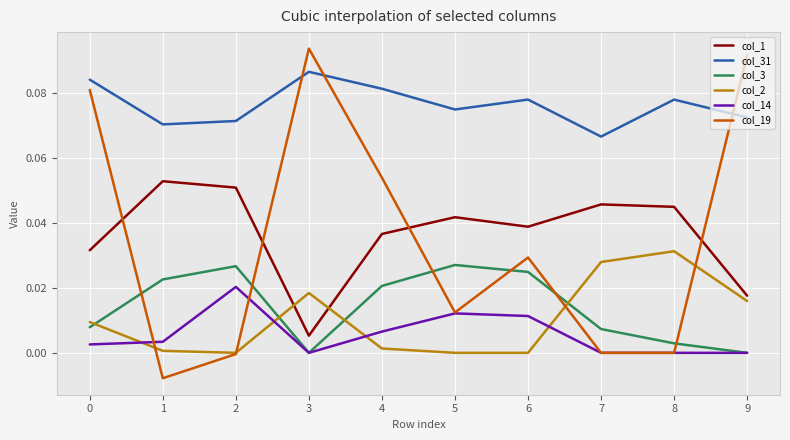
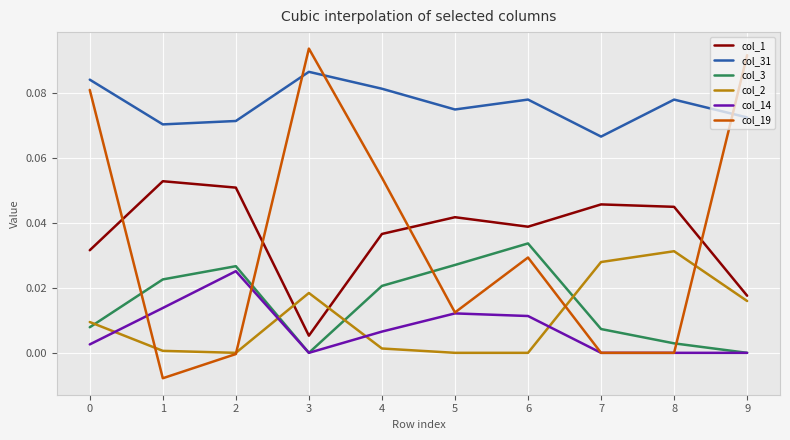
  {
    "col_1": {
      "0": 0.032,
      "1": 0.053,
      "2": 0.051,
      "3": 0.005,
      "4": 0.037,
      "5": 0.042,
      "6": 0.039,
      "7": 0.046,
      "8": 0.045,
      "9": 0.018
    },
    "col_31": {
      "0": 0.084,
      "1": 0.070,
      "2": 0.071,
      "3": 0.086,
      "4": 0.081,
      "5": 0.075,
      "6": 0.078,
      "7": 0.066,
      "8": 0.078
    },
    "col_3": {
      "0": 0.008,
      "1": 0.023,
      "2": 0.027,
      "4": 0.021,
      "5": 0.027,
-     "6": 0.025,
+     "6": 0.034,
      "7": 0.007,
      "8": 0.003
    },
    "col_14": {
      "0": 0.003,
-     "1": 0.003,
-     "2": 0.020,
+     "1": 0.014,
+     "2": 0.025,
      "4": 0.007,
      "6": 0.011
    }
  }
